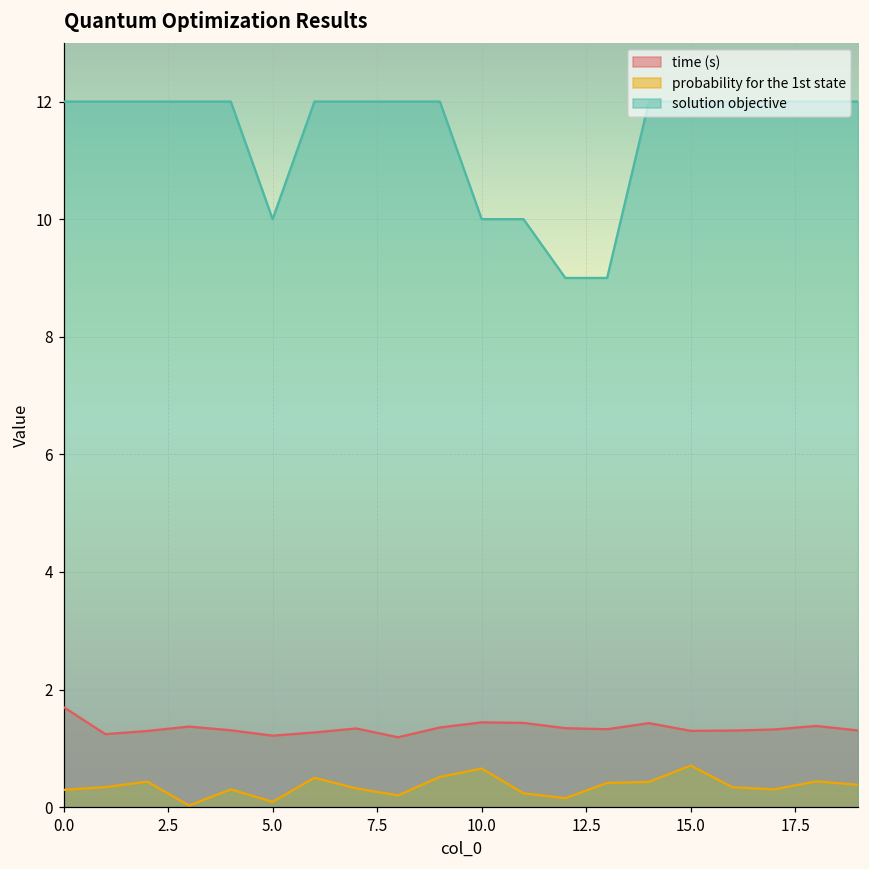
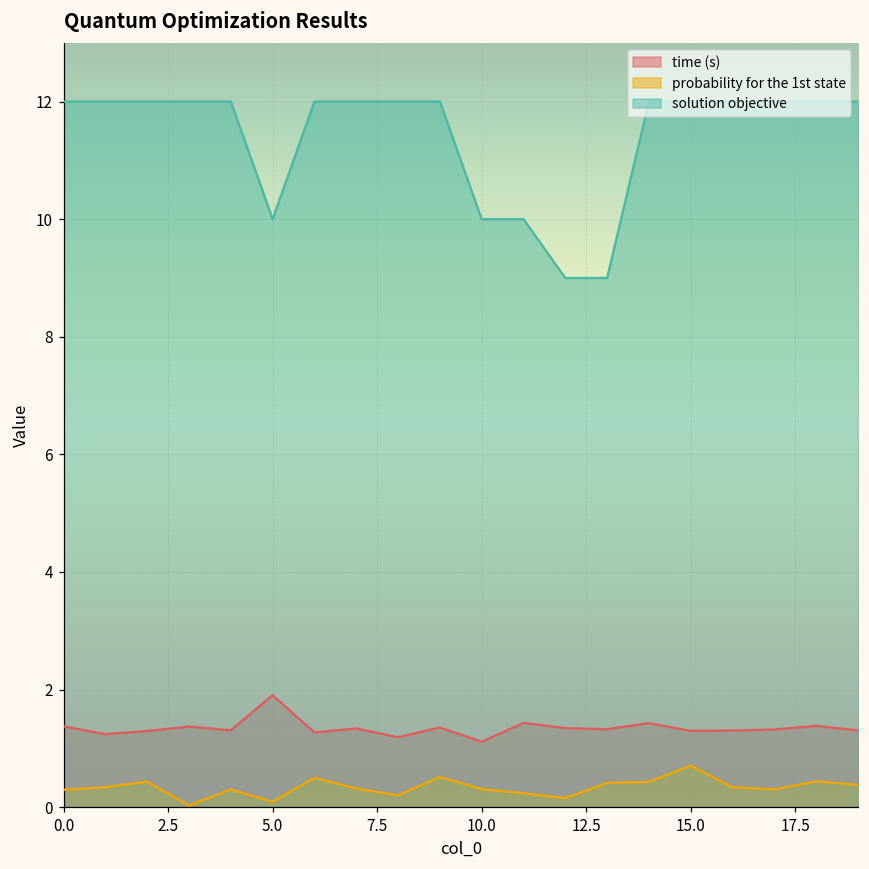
  {
    "time (s)": {
-     "0.0": 1.7,
-     "5.0": 1.2,
-     "10.0": 1.4,
+     "0.0": 1.4,
+     "5.0": 1.9,
+     "10.0": 1.1,
      "15.0": 1.3
    },
    "probability for the 1st state": {
      "0.0": 0.3,
      "5.0": 0.1,
-     "10.0": 0.7,
+     "10.0": 0.3,
      "15.0": 0.7
    },
    "solution objective": {
      "0.0": 12.0,
      "5.0": 10.0,
      "10.0": 10.0
    }
  }
